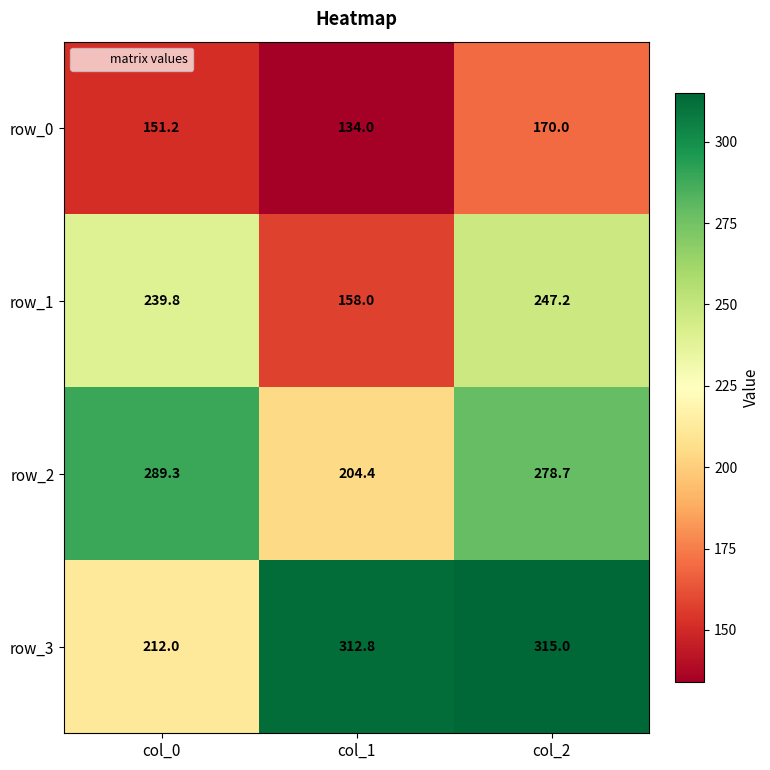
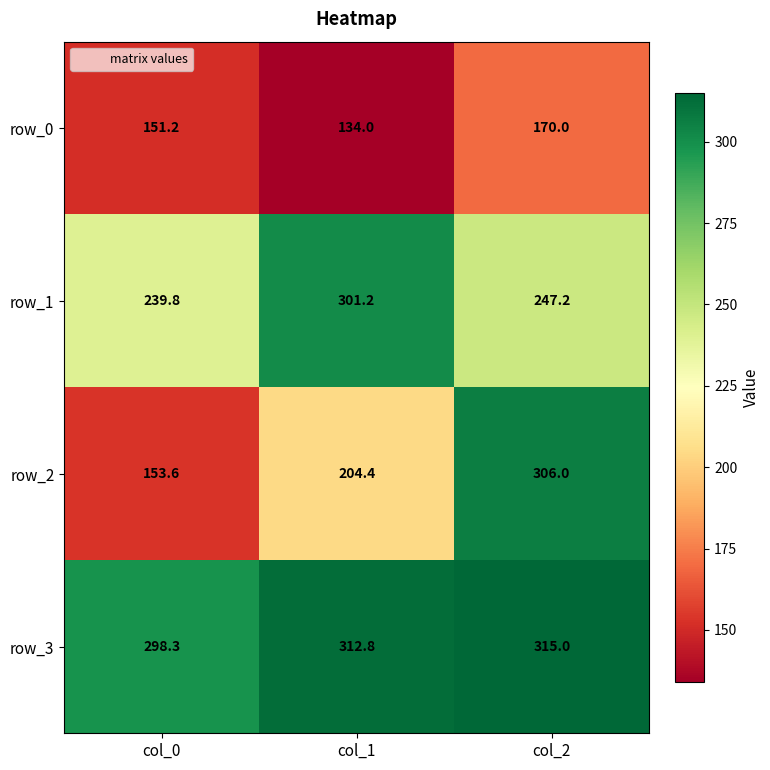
  {
    "row_0": {
      "col_0": 151.2,
      "col_1": 134.0,
      "col_2": 170.0
    },
    "row_1": {
      "col_0": 239.8,
-     "col_1": 158.0,
+     "col_1": 301.2,
      "col_2": 247.2
    },
    "row_2": {
-     "col_0": 289.3,
+     "col_0": 153.6,
      "col_1": 204.4,
-     "col_2": 278.7
+     "col_2": 306.0
    },
    "row_3": {
-     "col_0": 212.0,
+     "col_0": 298.3,
      "col_1": 312.8,
      "col_2": 315.0
    }
  }
